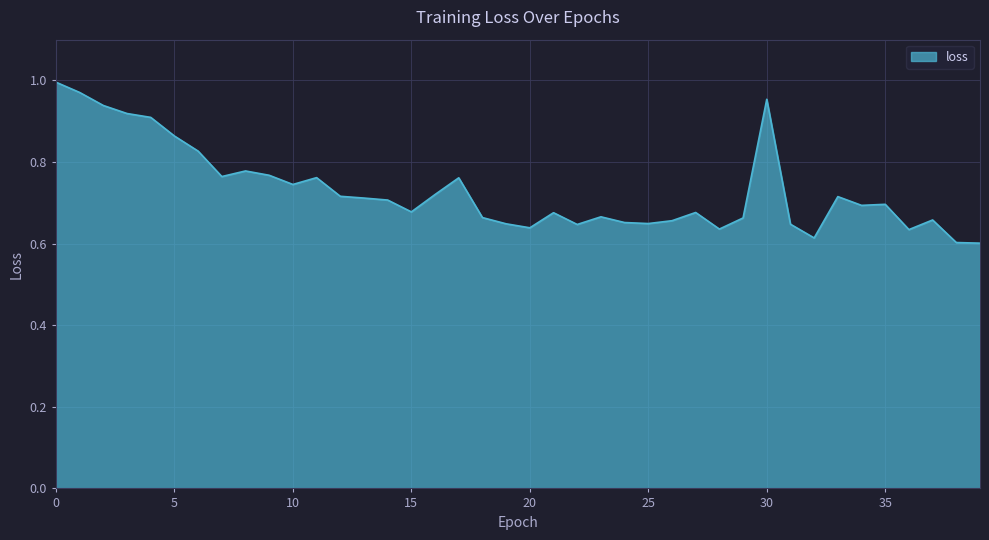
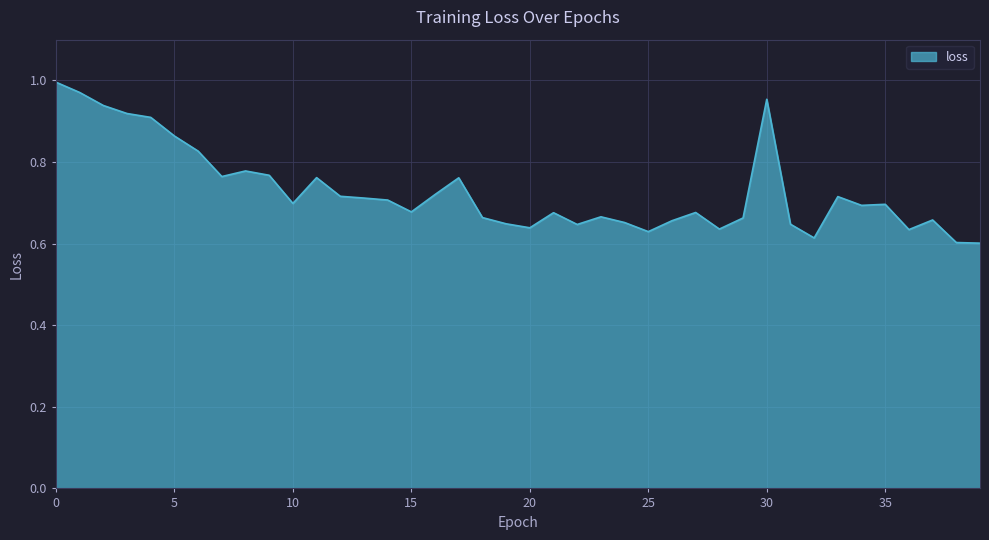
  {
    "0": 1.00,
    "5": 0.86,
-   "10": 0.75,
+   "10": 0.70,
    "15": 0.68,
    "20": 0.64,
-   "25": 0.65,
+   "25": 0.63,
    "30": 0.95,
    "35": 0.70
  }
